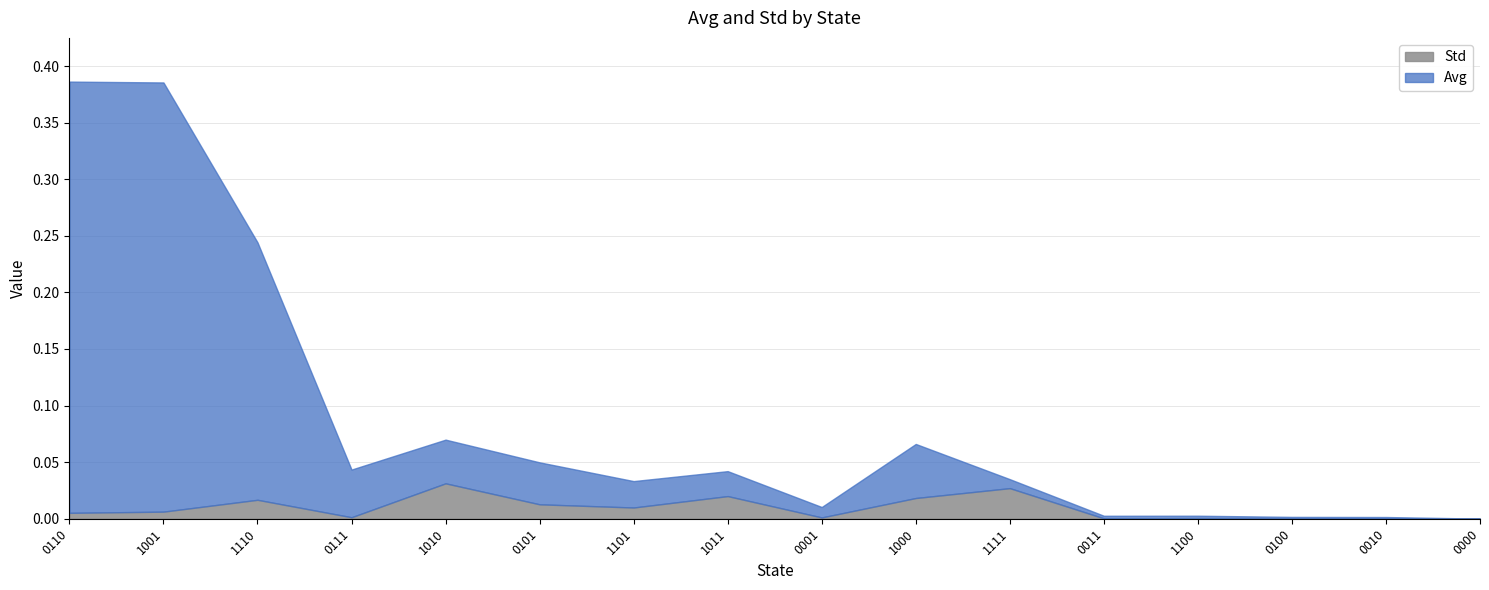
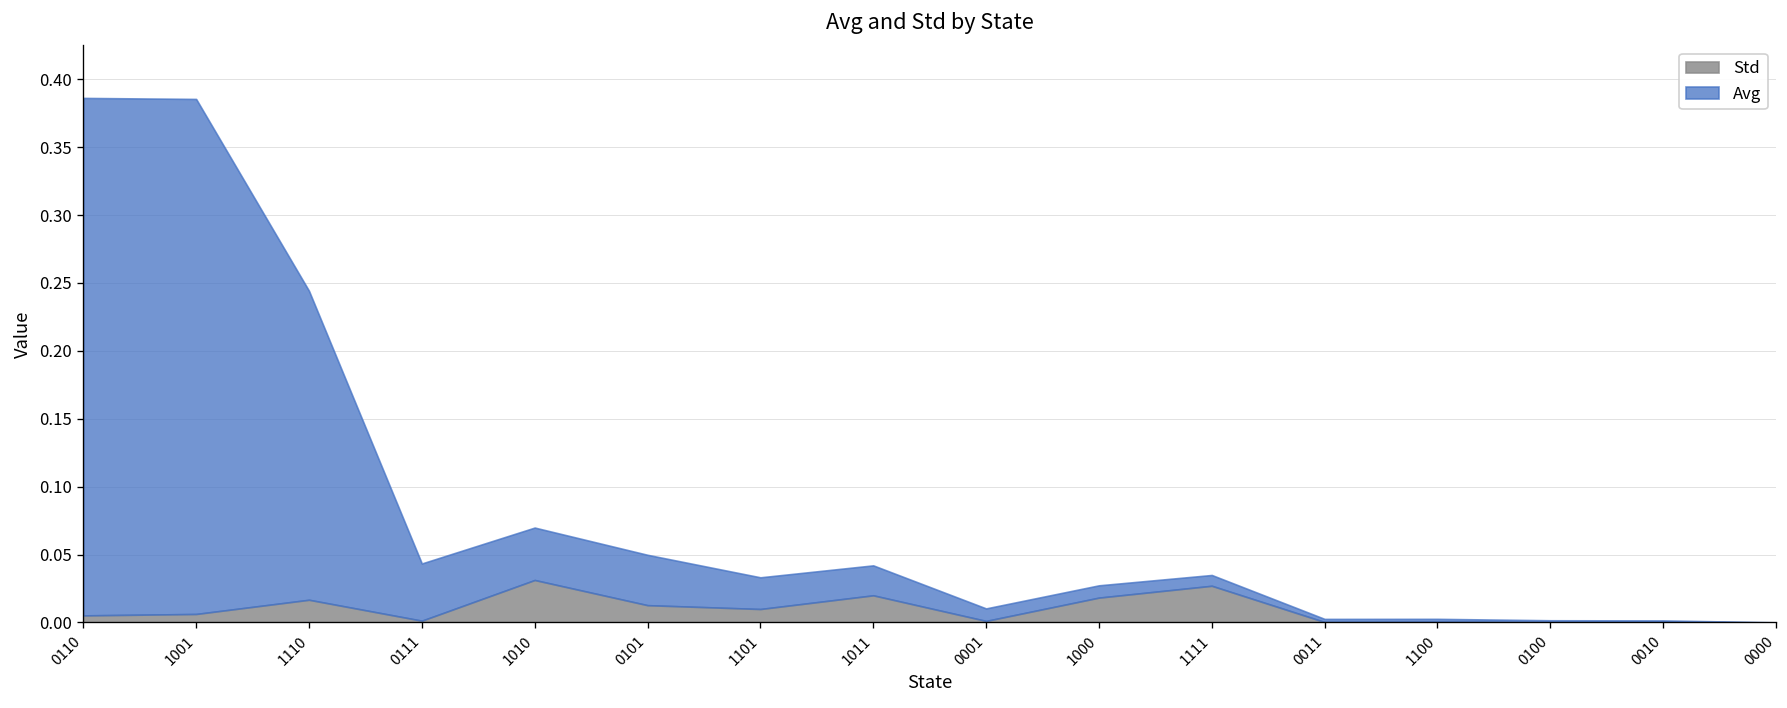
  {
    "Std": {
      "0110": 0.005,
      "1001": 0.006,
      "1110": 0.017,
      "1010": 0.031,
      "0101": 0.013,
      "1101": 0.010,
      "1011": 0.020,
      "1000": 0.018,
      "1111": 0.027
    },
    "Avg": {
      "0110": 0.381,
      "1001": 0.379,
      "1110": 0.228,
      "0111": 0.042,
      "1010": 0.039,
      "0101": 0.037,
      "1101": 0.023,
      "1011": 0.022,
      "0001": 0.009,
-     "1000": 0.048,
+     "1000": 0.009,
      "1111": 0.008,
      "0011": 0.002
    }
  }
